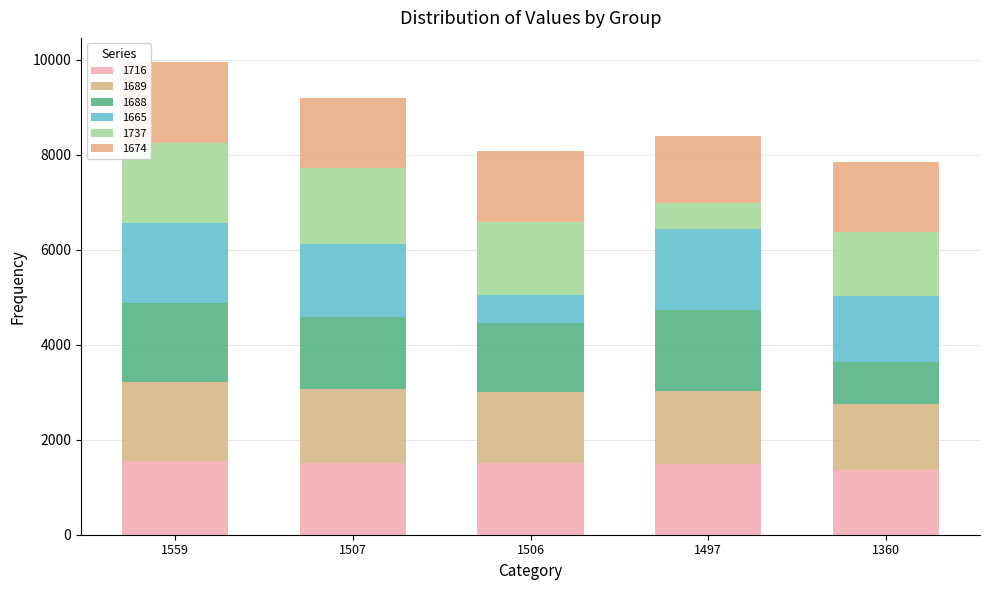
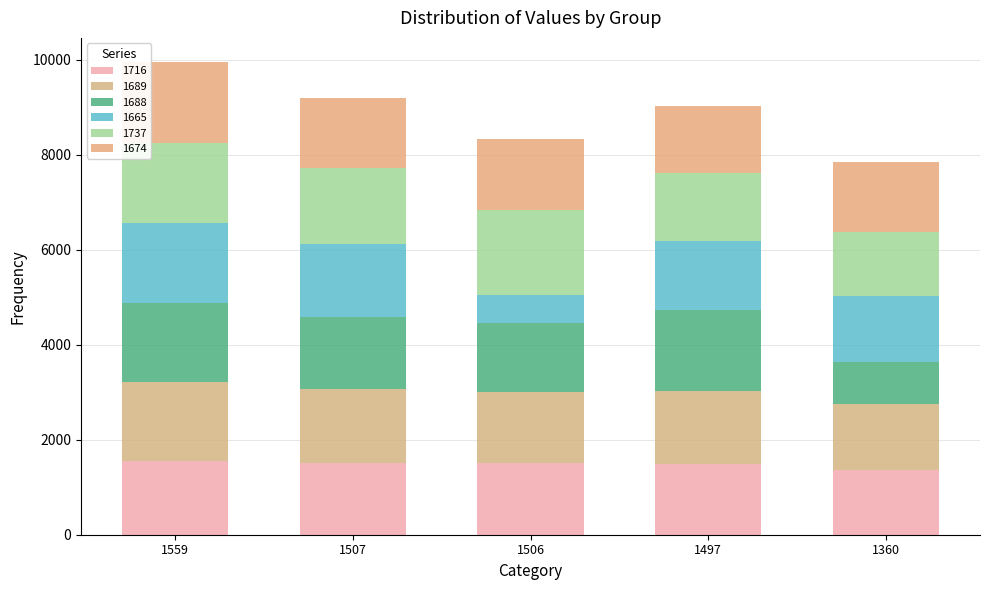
  {
    "1688": {
      "1559": 1700,
      "1507": 1500,
      "1506": 1400,
      "1497": 1700,
      "1360": 900
    },
    "1665": {
      "1559": 1700,
      "1507": 1500,
      "1506": 600,
-     "1497": 1700,
+     "1497": 1500,
      "1360": 1400
    },
    "1737": {
      "1559": 1700,
      "1507": 1600,
-     "1506": 1500,
-     "1497": 500,
+     "1506": 1800,
+     "1497": 1400,
      "1360": 1400
    }
  }
